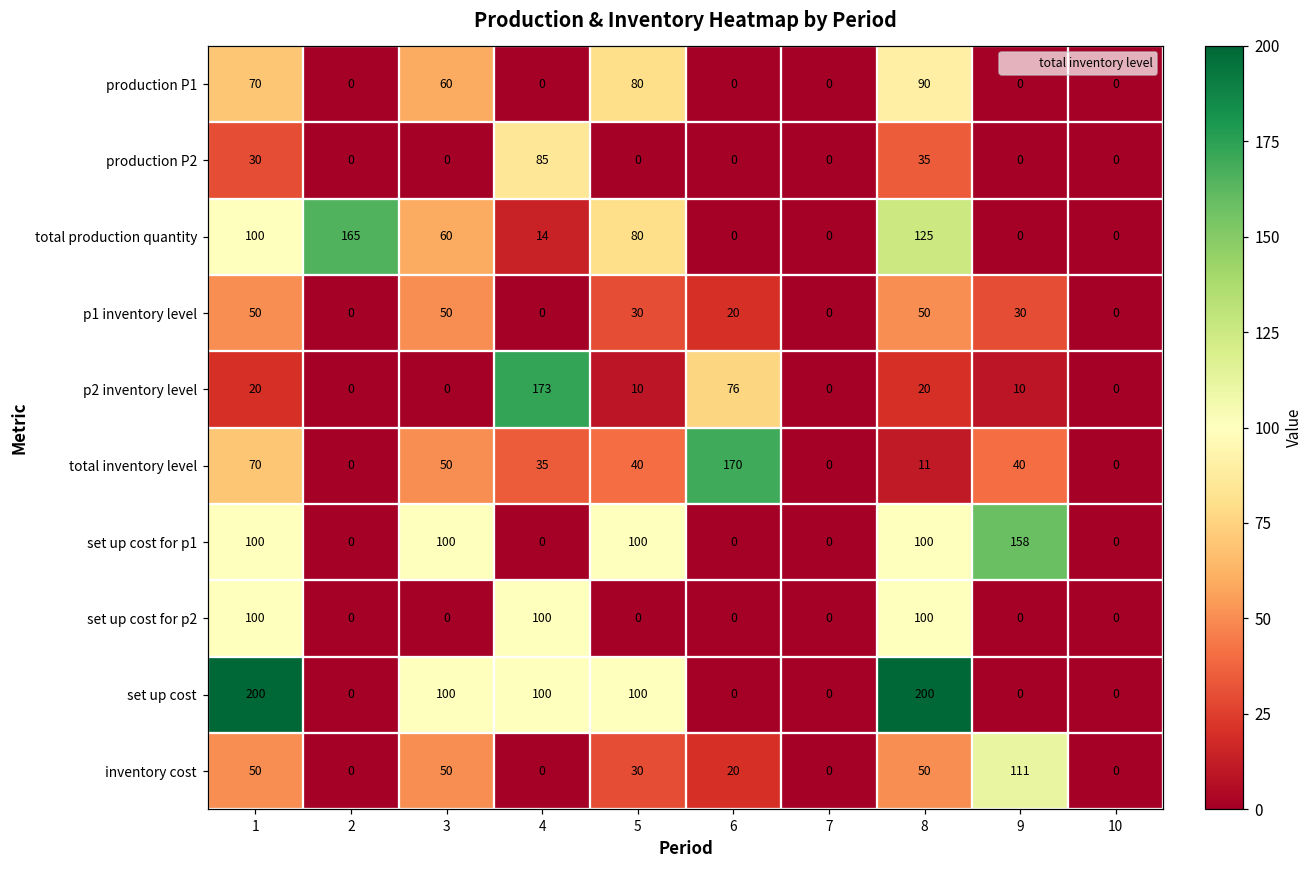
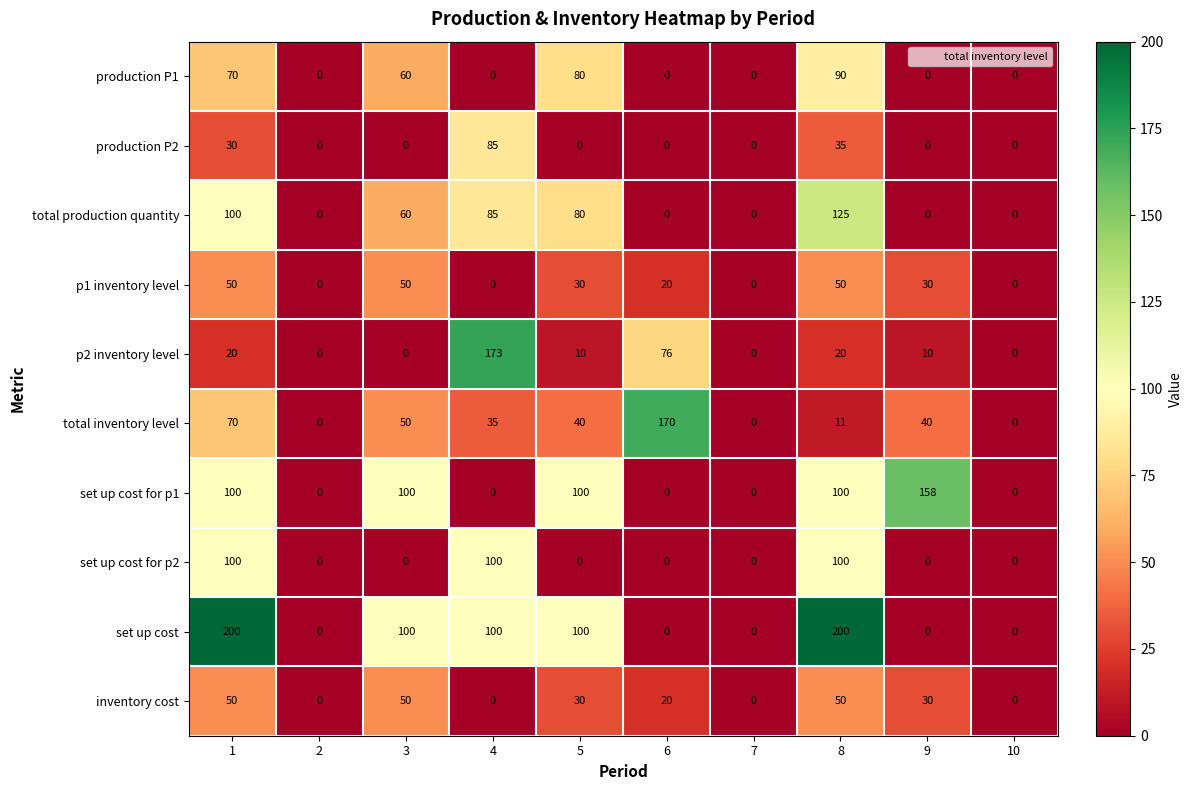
  {
    "production P1": {
      "1": 70,
      "2": 0,
      "3": 60,
      "4": 0,
      "5": 80,
      "6": 0,
      "7": 0,
      "8": 90,
      "9": 0,
      "10": 0
    },
    "production P2": {
      "1": 30,
      "2": 0,
      "3": 0,
      "4": 85,
      "5": 0,
      "6": 0,
      "7": 0,
      "8": 35,
      "9": 0,
      "10": 0
    },
    "total production quantity": {
      "1": 100,
-     "2": 165,
+     "2": 0,
      "3": 60,
-     "4": 14,
+     "4": 85,
      "5": 80,
      "6": 0,
      "7": 0,
      "8": 125,
      "9": 0,
      "10": 0
    },
    "p1 inventory level": {
      "1": 50,
      "2": 0,
      "3": 50,
      "4": 0,
      "5": 30,
      "6": 20,
      "7": 0,
      "8": 50,
      "9": 30,
      "10": 0
    },
    "p2 inventory level": {
      "1": 20,
      "2": 0,
      "3": 0,
      "4": 173,
      "5": 10,
      "6": 76,
      "7": 0,
      "8": 20,
      "9": 10,
      "10": 0
    },
    "total inventory level": {
      "1": 70,
      "2": 0,
      "3": 50,
      "4": 35,
      "5": 40,
      "6": 170,
      "7": 0,
      "8": 11,
      "9": 40,
      "10": 0
    },
    "set up cost for p1": {
      "1": 100,
      "2": 0,
      "3": 100,
      "4": 0,
      "5": 100,
      "6": 0,
      "7": 0,
      "8": 100,
      "9": 158,
      "10": 0
    },
    "set up cost for p2": {
      "1": 100,
      "2": 0,
      "3": 0,
      "4": 100,
      "5": 0,
      "6": 0,
      "7": 0,
      "8": 100,
      "9": 0,
      "10": 0
    },
    "set up cost": {
      "1": 200,
      "2": 0,
      "3": 100,
      "4": 100,
      "5": 100,
      "6": 0,
      "7": 0,
      "8": 200,
      "9": 0,
      "10": 0
    },
    "inventory cost": {
      "1": 50,
      "2": 0,
      "3": 50,
      "4": 0,
      "5": 30,
      "6": 20,
      "7": 0,
      "8": 50,
-     "9": 111,
+     "9": 30,
      "10": 0
    }
  }
